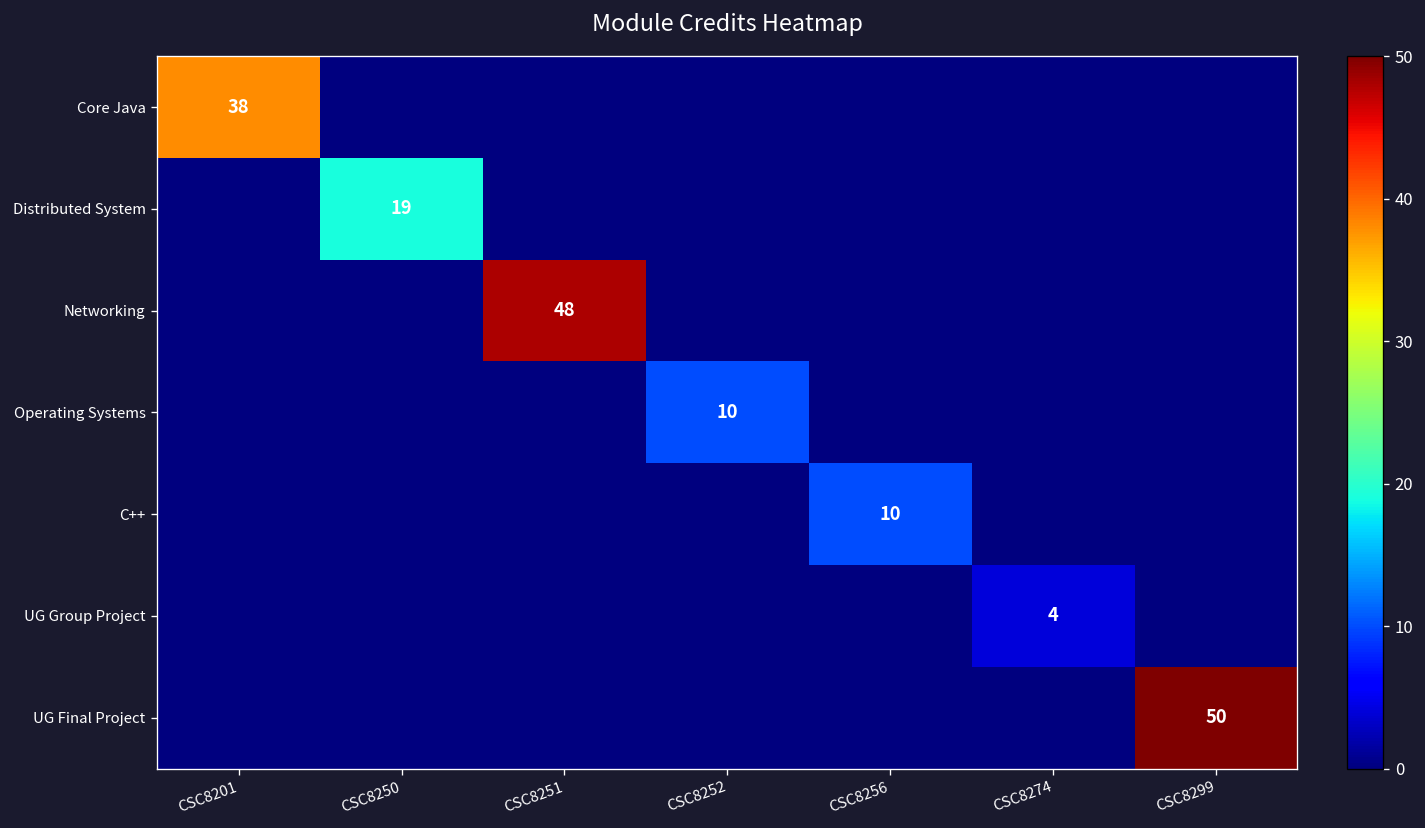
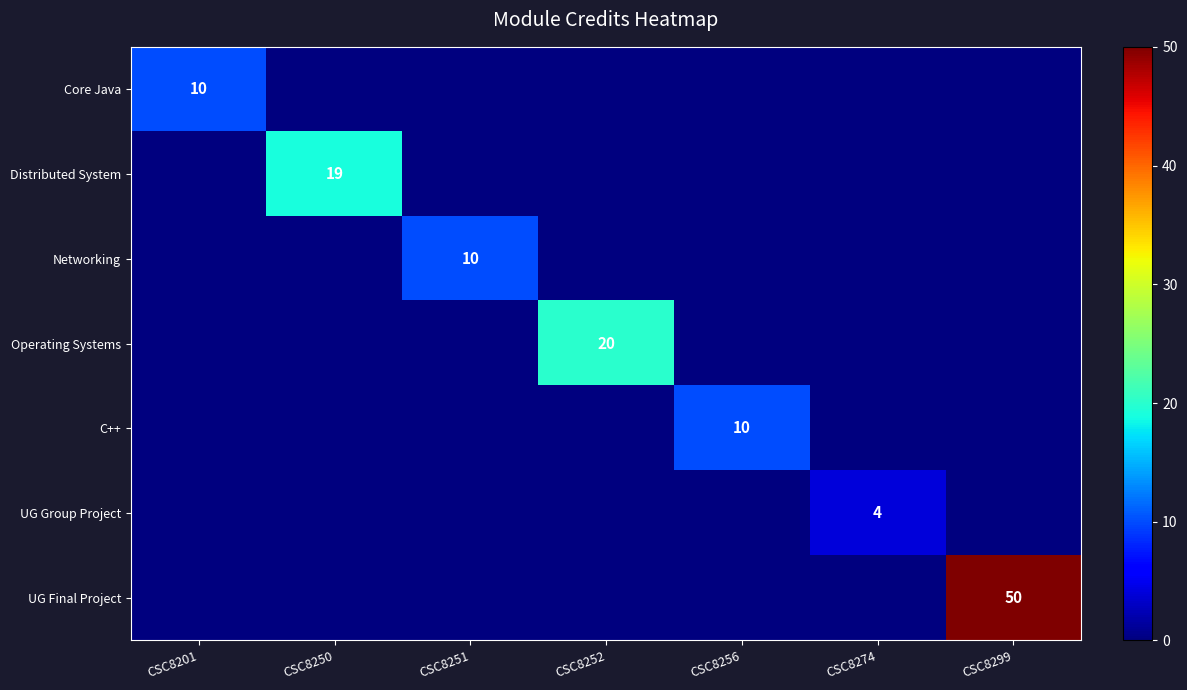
  {
    "Core Java": {
-     "CSC8201": 38
+     "CSC8201": 10
    },
    "Distributed System": {
      "CSC8250": 19
    },
    "Networking": {
-     "CSC8251": 48
+     "CSC8251": 10
    },
    "Operating Systems": {
-     "CSC8252": 10
+     "CSC8252": 20
    },
    "C++": {
      "CSC8256": 10
    },
    "UG Group Project": {
      "CSC8274": 4
    },
    "UG Final Project": {
      "CSC8299": 50
    }
  }
